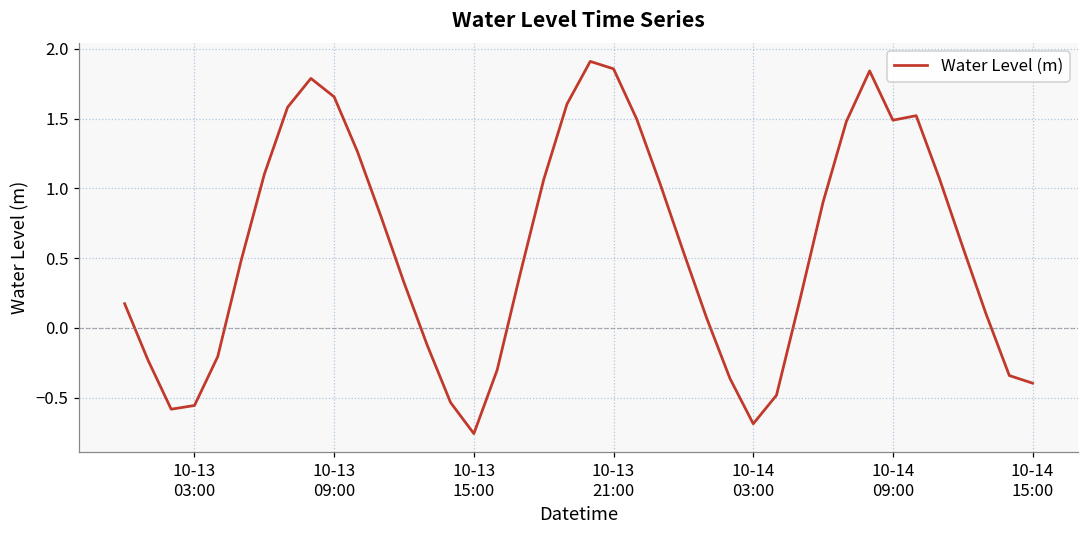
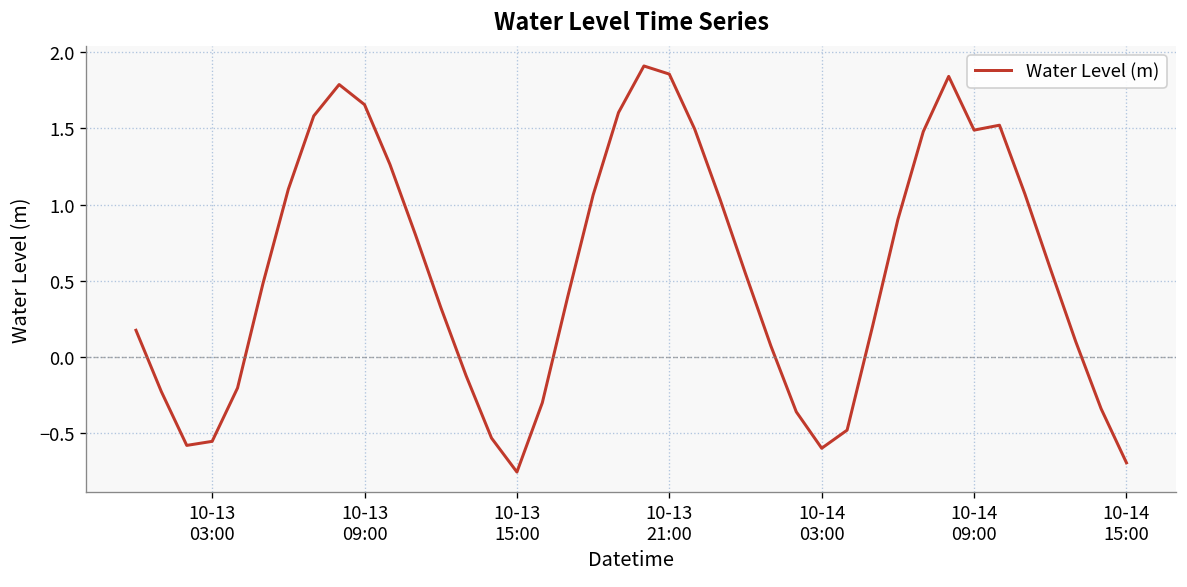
  {
    "10-13 03:00": -0.56,
    "10-13 09:00": 1.66,
    "10-13 15:00": -0.76,
    "10-13 21:00": 1.86,
-   "10-14 03:00": -0.69,
+   "10-14 03:00": -0.60,
    "10-14 09:00": 1.49,
-   "10-14 15:00": -0.40
+   "10-14 15:00": -0.70
  }
